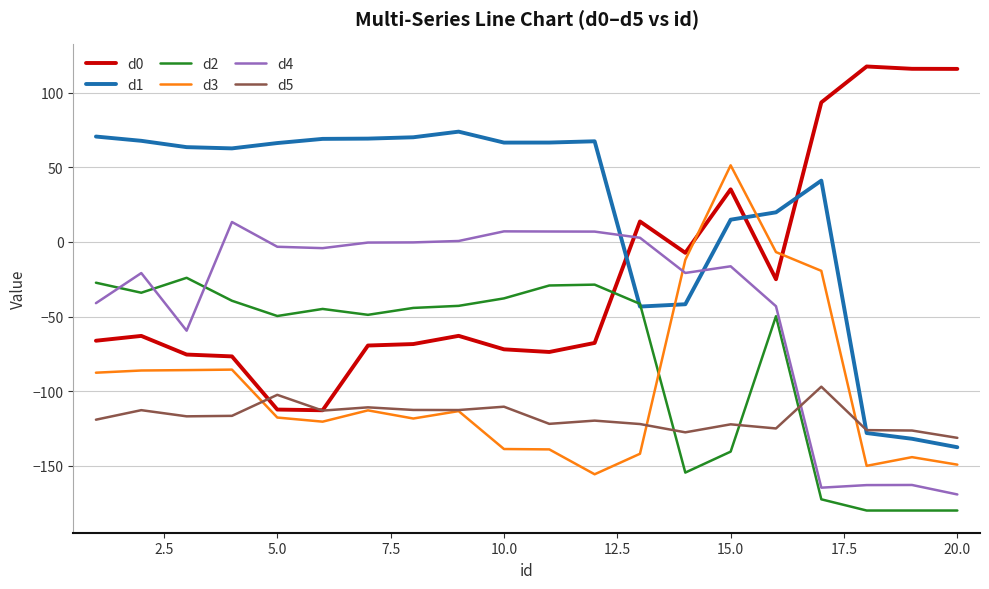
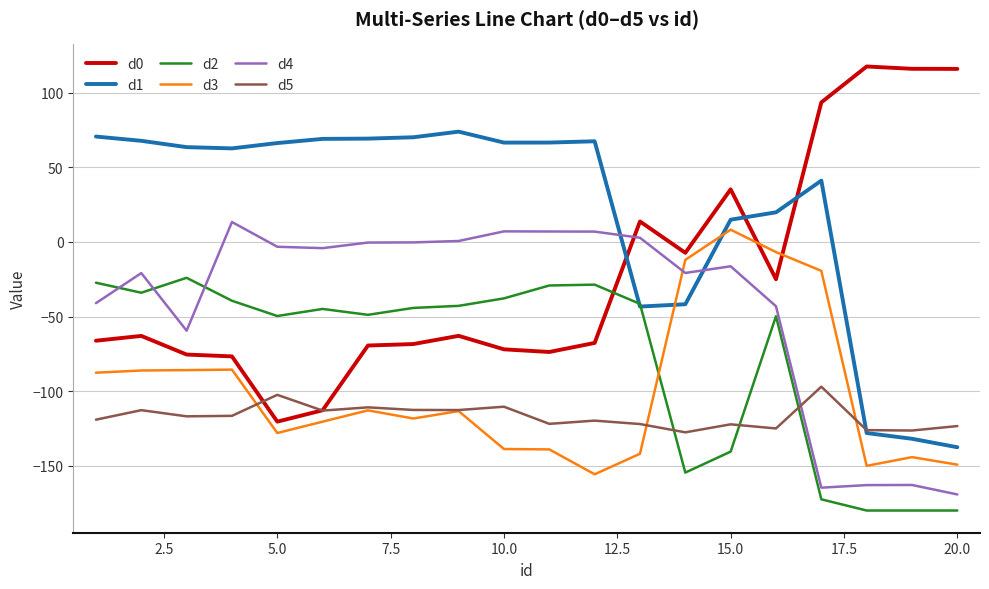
  {
    "d0": {
-     "5.0": -112,
+     "5.0": -120,
      "10.0": -72,
      "15.0": 35,
      "20.0": 116
    },
    "d1": {
      "5.0": 66,
      "10.0": 67,
      "15.0": 15,
      "20.0": -138
    },
    "d2": {
      "5.0": -50,
      "10.0": -38,
      "15.0": -141,
      "20.0": -180
    },
    "d3": {
-     "5.0": -118,
+     "5.0": -128,
      "10.0": -139,
-     "15.0": 51,
+     "15.0": 8,
      "20.0": -149
    },
    "d4": {
      "5.0": -3,
      "10.0": 7,
      "15.0": -16,
      "20.0": -169
    },
    "d5": {
      "5.0": -102,
      "10.0": -110,
      "15.0": -122,
-     "20.0": -131
+     "20.0": -123
    }
  }
